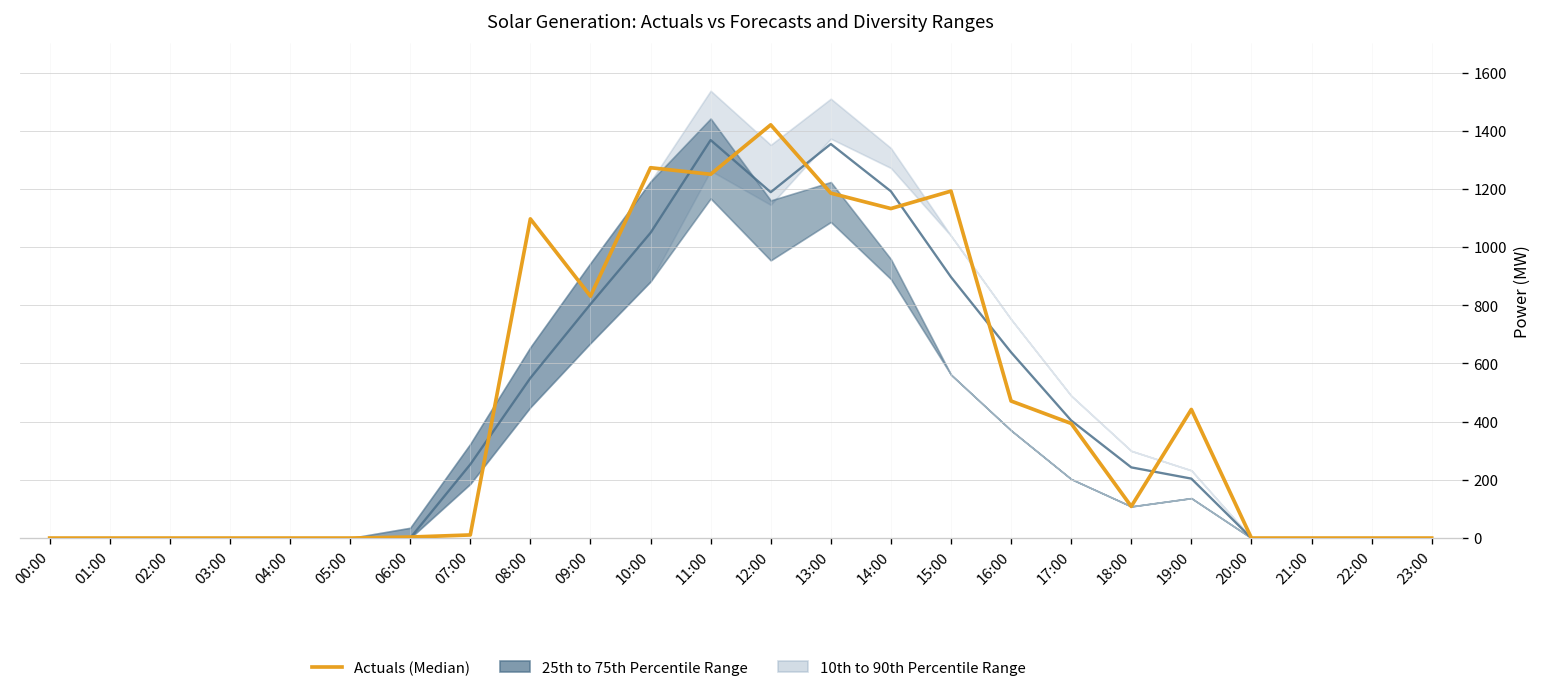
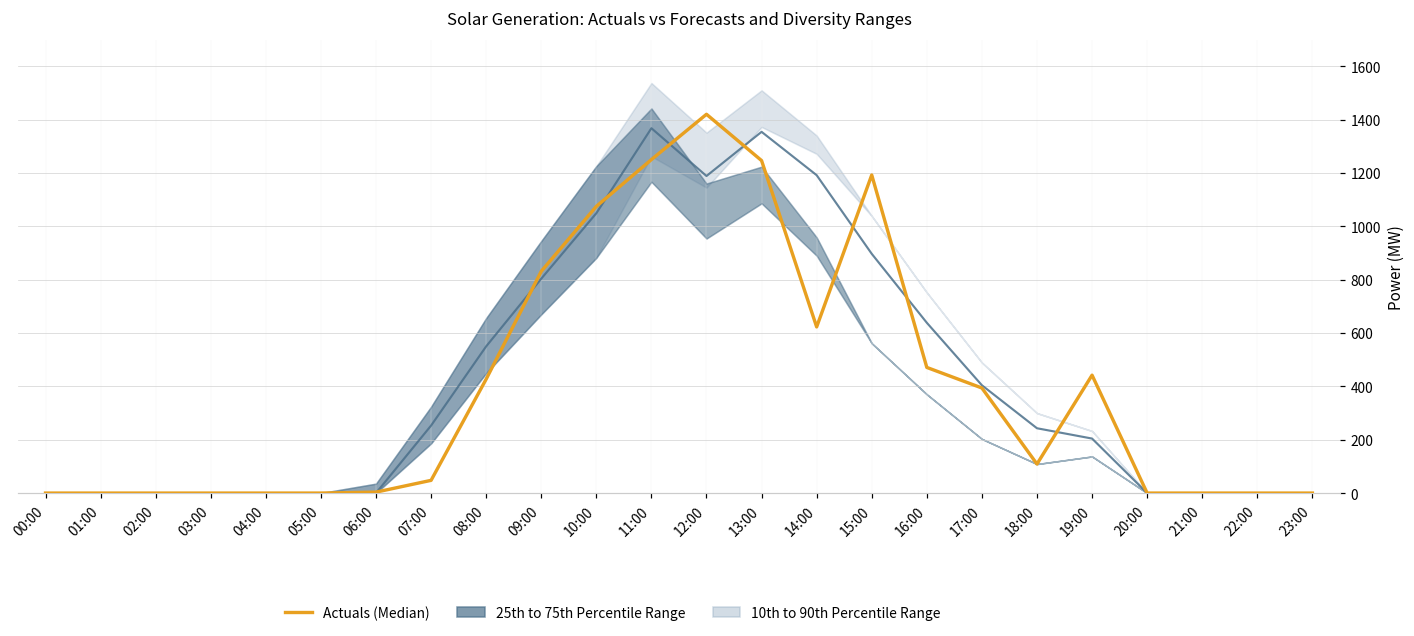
  {
    "Actuals (Median)": {
-     "07:00": 10,
-     "08:00": 1100,
+     "07:00": 50,
+     "08:00": 430,
      "09:00": 830,
-     "10:00": 1270,
+     "10:00": 1070,
      "11:00": 1250,
      "12:00": 1420,
-     "13:00": 1190,
-     "14:00": 1130,
+     "13:00": 1250,
+     "14:00": 620,
      "15:00": 1190,
      "16:00": 470,
      "19:00": 440
    }
  }
